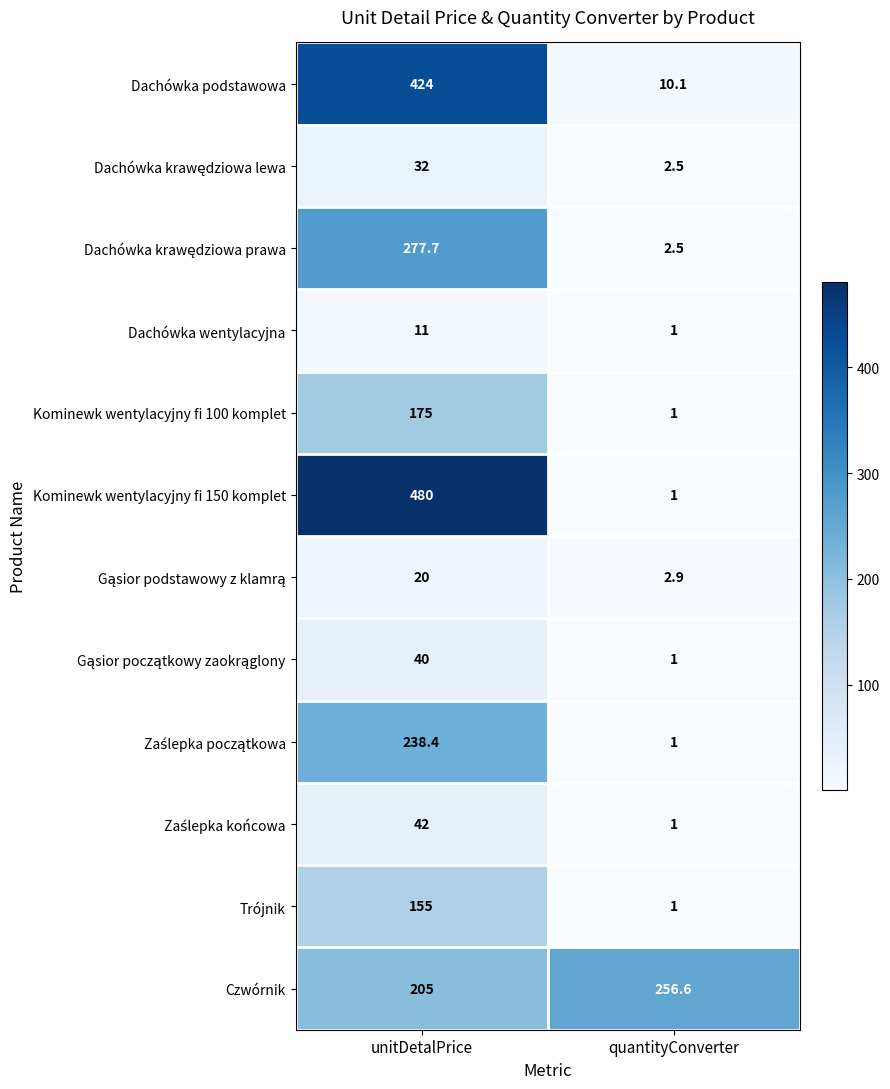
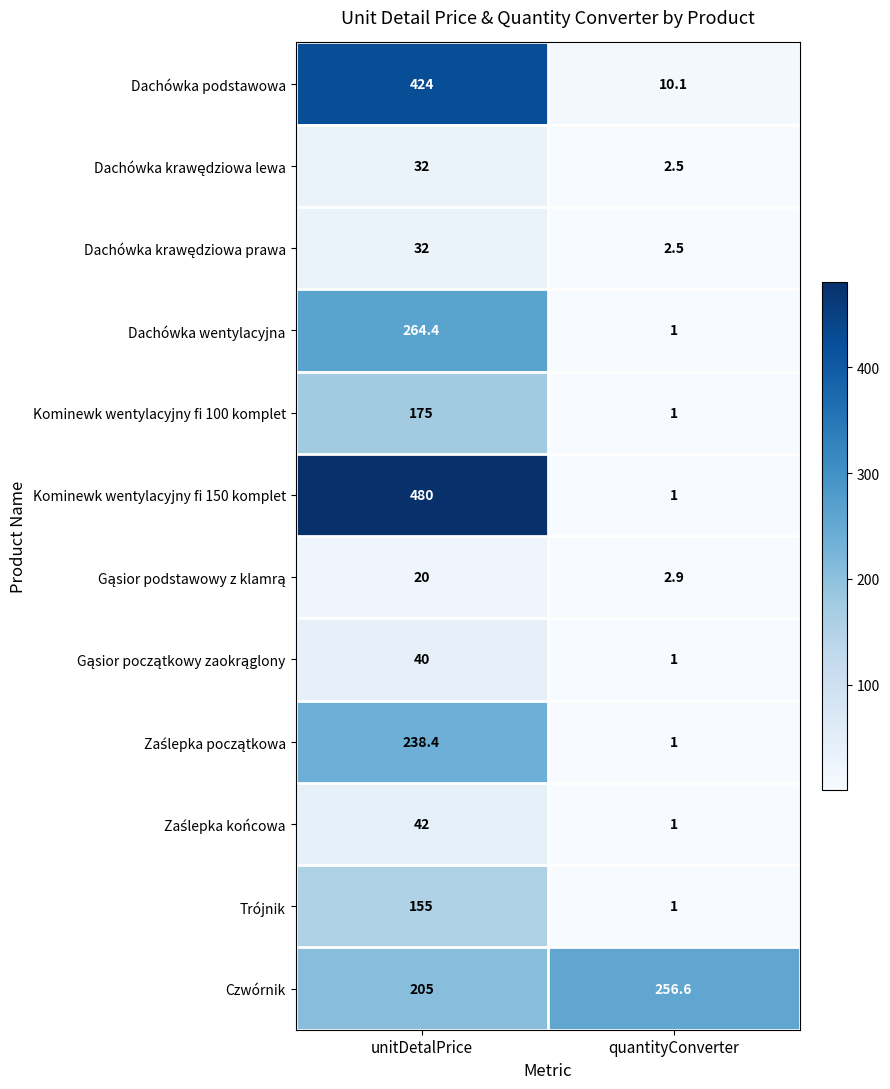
  {
    "Dachówka podstawowa": {
      "unitDetalPrice": 424,
      "quantityConverter": 10.1
    },
    "Dachówka krawędziowa lewa": {
      "unitDetalPrice": 32,
      "quantityConverter": 2.5
    },
    "Dachówka krawędziowa prawa": {
-     "unitDetalPrice": 277.7,
+     "unitDetalPrice": 32,
      "quantityConverter": 2.5
    },
    "Dachówka wentylacyjna": {
-     "unitDetalPrice": 11,
+     "unitDetalPrice": 264.4,
      "quantityConverter": 1
    },
    "Kominewk wentylacyjny fi 100 komplet": {
      "unitDetalPrice": 175,
      "quantityConverter": 1
    },
    "Kominewk wentylacyjny fi 150 komplet": {
      "unitDetalPrice": 480,
      "quantityConverter": 1
    },
    "Gąsior podstawowy z klamrą": {
      "unitDetalPrice": 20,
      "quantityConverter": 2.9
    },
    "Gąsior początkowy zaokrąglony": {
      "unitDetalPrice": 40,
      "quantityConverter": 1
    },
    "Zaślepka początkowa": {
      "unitDetalPrice": 238.4,
      "quantityConverter": 1
    },
    "Zaślepka końcowa": {
      "unitDetalPrice": 42,
      "quantityConverter": 1
    },
    "Trójnik": {
      "unitDetalPrice": 155,
      "quantityConverter": 1
    },
    "Czwórnik": {
      "unitDetalPrice": 205,
      "quantityConverter": 256.6
    }
  }
